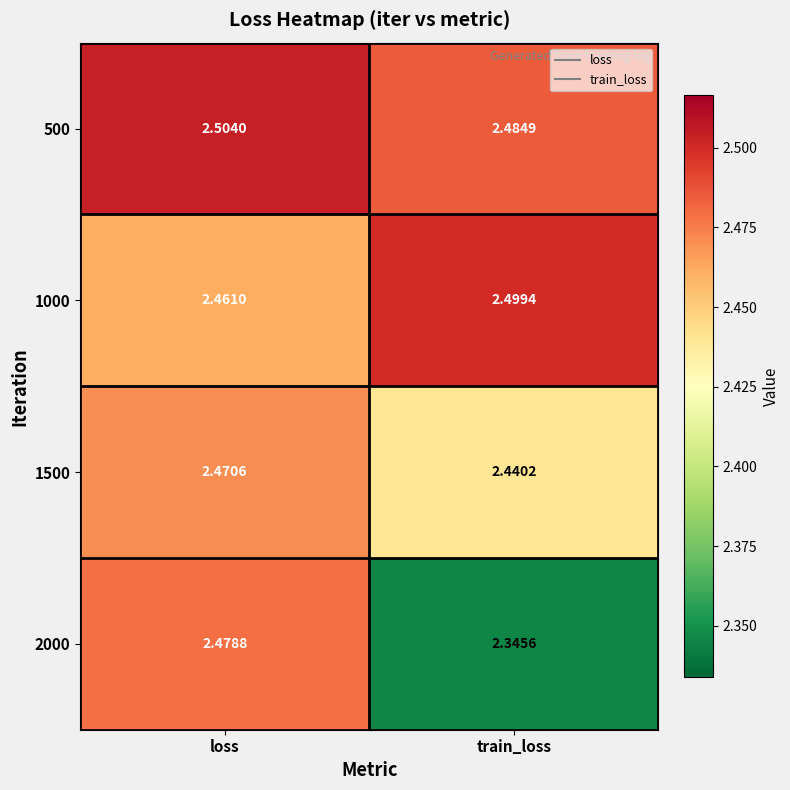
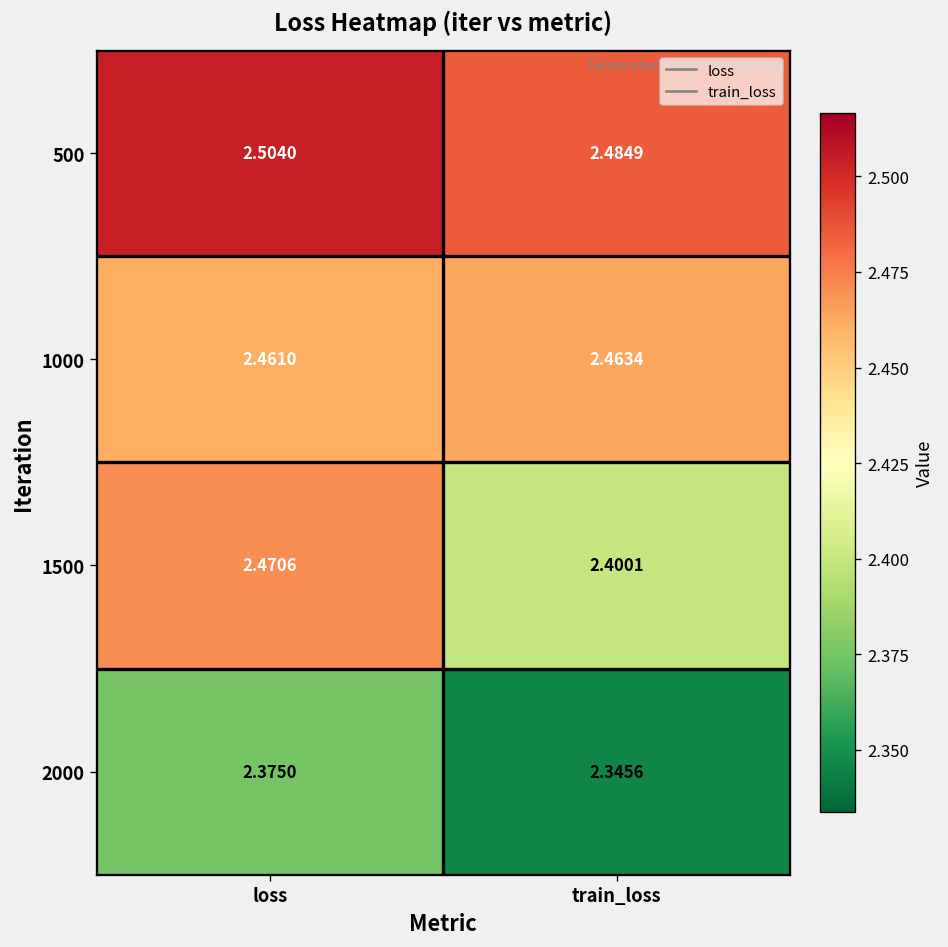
  {
    "500": {
      "loss": 2.5040,
      "train_loss": 2.4849
    },
    "1000": {
      "loss": 2.4610,
-     "train_loss": 2.4994
+     "train_loss": 2.4634
    },
    "1500": {
      "loss": 2.4706,
-     "train_loss": 2.4402
+     "train_loss": 2.4001
    },
    "2000": {
-     "loss": 2.4788,
+     "loss": 2.3750,
      "train_loss": 2.3456
    }
  }
